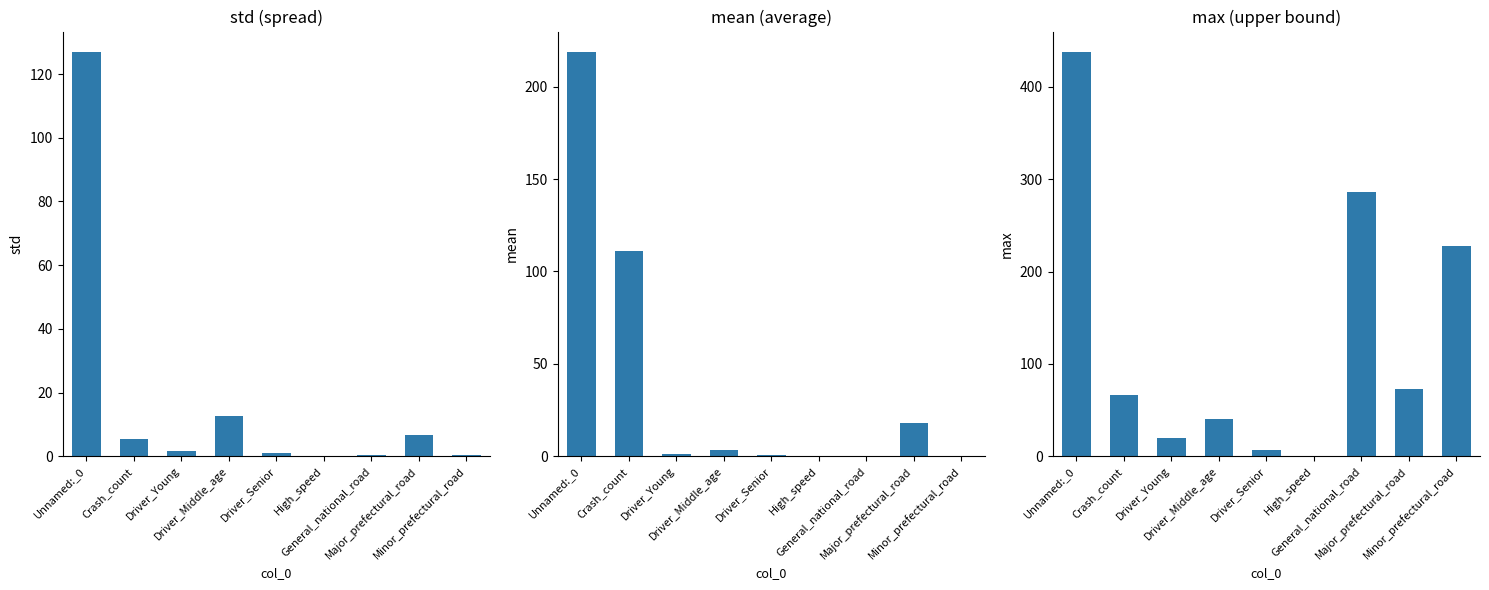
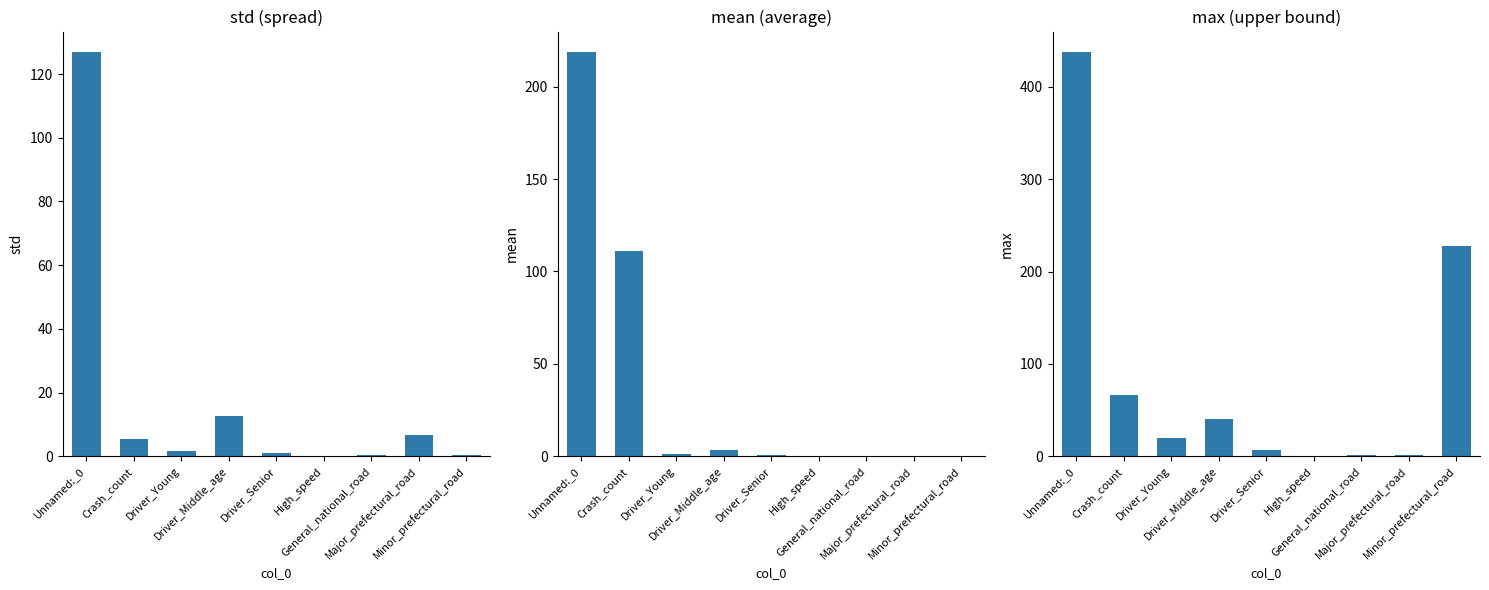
  {
    "std (spread)": {
      "Unnamed:_0": 127,
      "Crash_count": 6,
      "Driver_Young": 2,
      "Driver_Middle_age": 13,
      "Driver_Senior": 1,
      "High_speed": 0,
      "Major_prefectural_road": 7
    },
    "mean (average)": {
      "Unnamed:_0": 219,
      "Crash_count": 111,
      "Driver_Middle_age": 3,
      "High_speed": 0,
-     "Major_prefectural_road": 18
+     "Major_prefectural_road": 0
    },
    "max (upper bound)": {
      "Unnamed:_0": 440,
      "Crash_count": 70,
      "Driver_Young": 20,
      "Driver_Middle_age": 40,
      "Driver_Senior": 10,
      "High_speed": 0,
-     "General_national_road": 290,
-     "Major_prefectural_road": 70,
+     "General_national_road": 0,
+     "Major_prefectural_road": 0,
      "Minor_prefectural_road": 230
    }
  }
